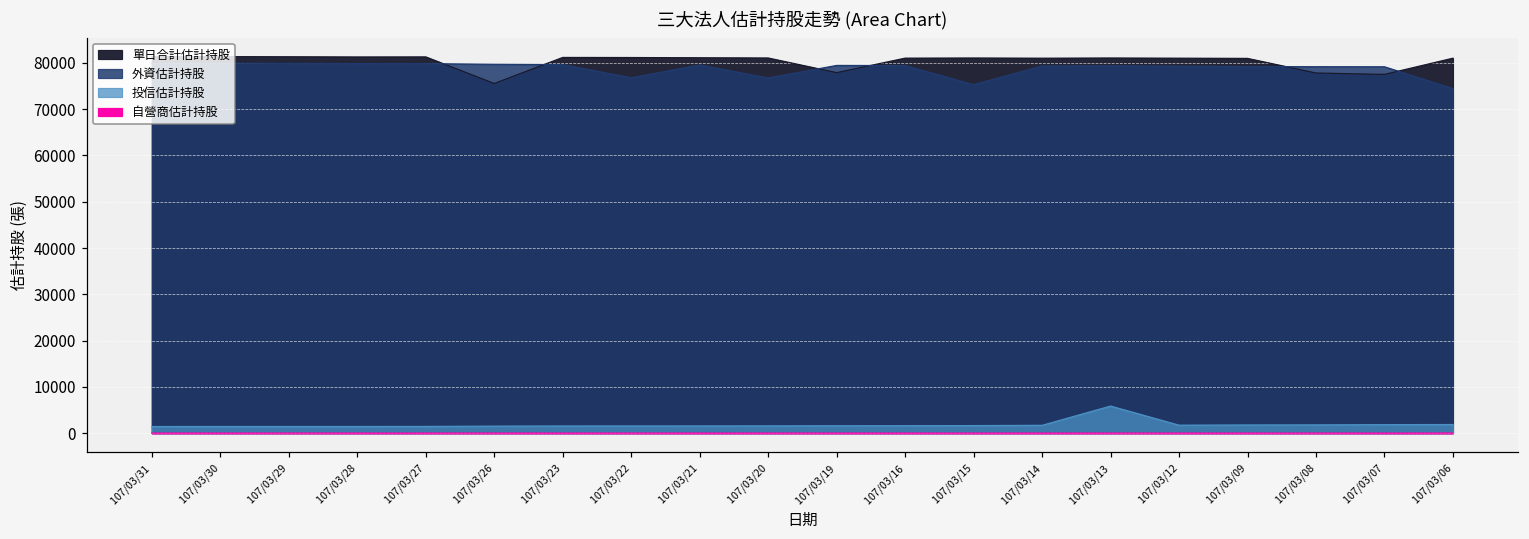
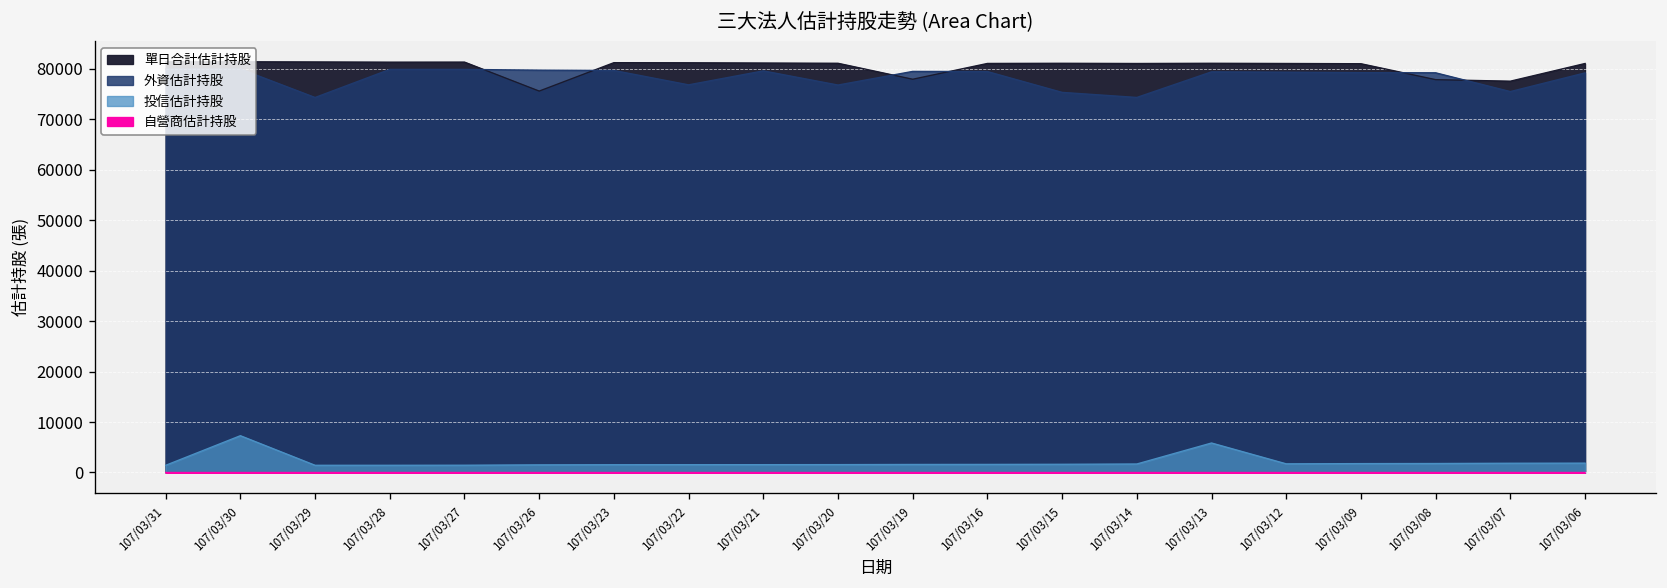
  {
    "單日合計估計持股": {
      "107/03/29": 81000,
      "107/03/28": 81000,
      "107/03/27": 81000,
      "107/03/26": 76000,
      "107/03/23": 81000,
      "107/03/22": 81000,
      "107/03/21": 81000,
      "107/03/20": 81000,
      "107/03/19": 78000,
      "107/03/16": 81000,
      "107/03/15": 81000,
      "107/03/14": 81000,
      "107/03/13": 81000,
      "107/03/12": 81000,
      "107/03/09": 81000,
      "107/03/08": 78000,
      "107/03/07": 78000,
      "107/03/06": 81000
    },
    "外資估計持股": {
-     "107/03/29": 80000,
+     "107/03/29": 74000,
      "107/03/28": 80000,
      "107/03/27": 80000,
      "107/03/26": 80000,
      "107/03/23": 80000,
      "107/03/22": 77000,
      "107/03/21": 80000,
      "107/03/20": 77000,
      "107/03/19": 79000,
      "107/03/16": 79000,
      "107/03/15": 75000,
-     "107/03/14": 79000,
+     "107/03/14": 74000,
      "107/03/13": 79000,
      "107/03/12": 79000,
      "107/03/09": 79000,
      "107/03/08": 79000,
-     "107/03/07": 79000,
-     "107/03/06": 74000
+     "107/03/07": 75000,
+     "107/03/06": 79000
    },
    "投信估計持股": {
      "107/03/31": 1000,
-     "107/03/30": 1000,
+     "107/03/30": 7000,
      "107/03/29": 1000,
      "107/03/28": 1000,
      "107/03/27": 1000,
      "107/03/26": 2000,
      "107/03/23": 2000,
      "107/03/22": 2000,
      "107/03/21": 2000,
      "107/03/20": 2000,
      "107/03/19": 2000,
      "107/03/16": 2000,
      "107/03/15": 2000,
      "107/03/14": 2000,
      "107/03/13": 6000,
      "107/03/12": 2000,
      "107/03/09": 2000,
      "107/03/08": 2000,
      "107/03/07": 2000,
      "107/03/06": 2000
    },
    "自營商估計持股": {
      "107/03/31": 0,
      "107/03/30": 0,
      "107/03/29": 0,
      "107/03/28": 0,
      "107/03/27": 0,
      "107/03/26": 0,
      "107/03/23": 0,
      "107/03/22": 0,
      "107/03/21": 0,
      "107/03/20": 0,
      "107/03/19": 0,
      "107/03/16": 0,
      "107/03/15": 0,
      "107/03/14": 0,
      "107/03/13": 0,
      "107/03/12": 0,
      "107/03/09": 0,
      "107/03/08": 0,
      "107/03/07": 0,
      "107/03/06": 0
    }
  }
